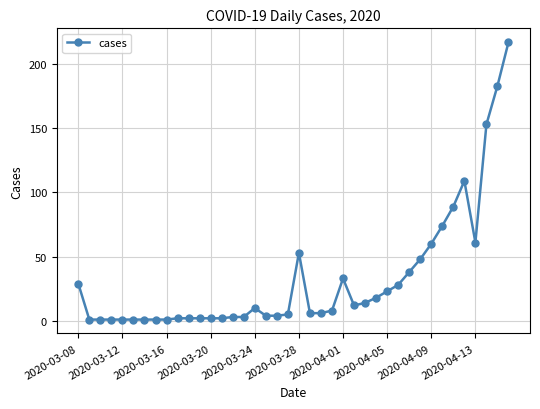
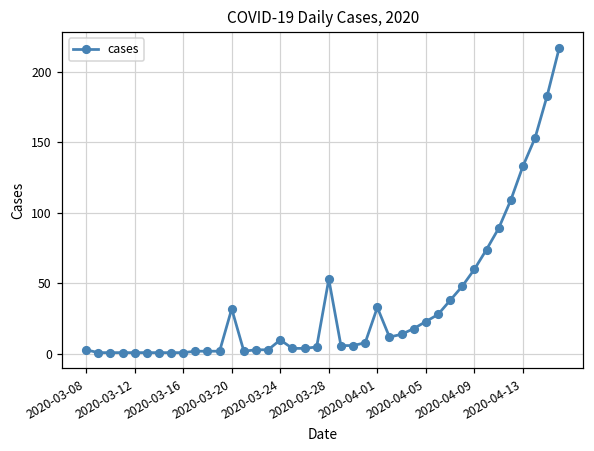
  {
-   "2020-03-08": 29,
+   "2020-03-08": 3,
    "2020-03-12": 1,
    "2020-03-16": 1,
-   "2020-03-20": 2,
+   "2020-03-20": 32,
    "2020-03-24": 10,
    "2020-03-28": 53,
    "2020-04-01": 33,
    "2020-04-05": 23,
    "2020-04-09": 60,
-   "2020-04-13": 61
+   "2020-04-13": 133
  }
